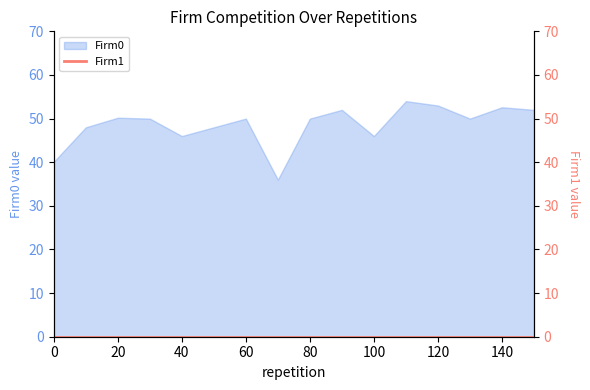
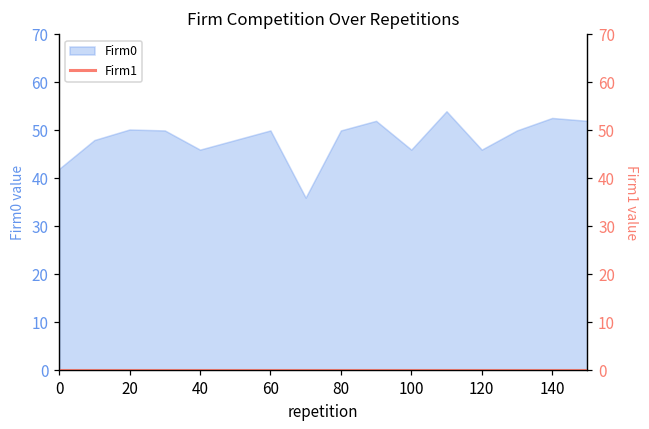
  {
    "Firm0": {
-     "0": 40,
+     "0": 42,
      "20": 50,
      "40": 46,
      "60": 50,
      "80": 50,
      "100": 46,
-     "120": 53,
+     "120": 46,
      "140": 53
    },
    "Firm1": {
      "0": 0,
      "20": 0,
      "40": 0,
      "60": 0,
      "80": 0,
      "100": 0,
      "120": 0,
      "140": 0
    }
  }
